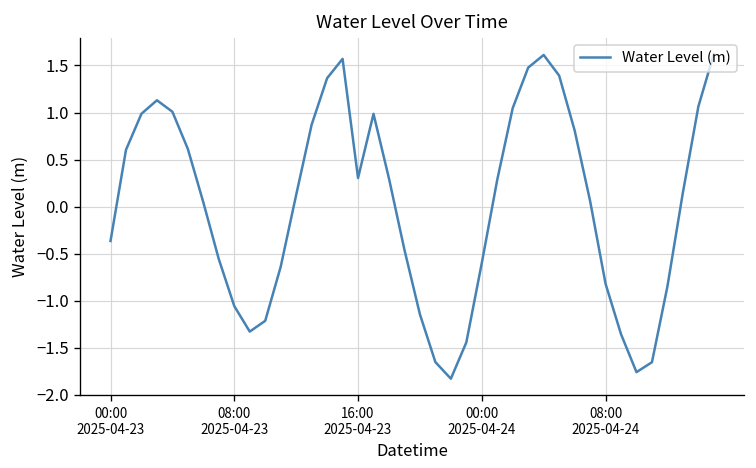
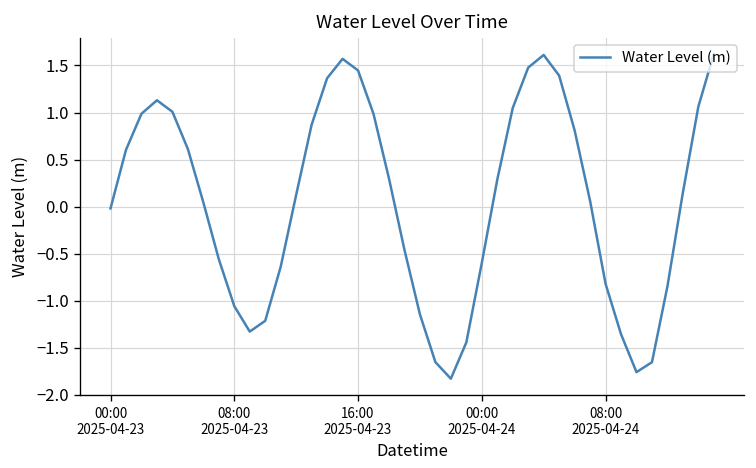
  {
-   "00:00 2025-04-23": -0.4,
+   "00:00 2025-04-23": 0.0,
    "08:00 2025-04-23": -1.1,
-   "16:00 2025-04-23": 0.3,
+   "16:00 2025-04-23": 1.4,
    "00:00 2025-04-24": -0.6,
    "08:00 2025-04-24": -0.8
  }
